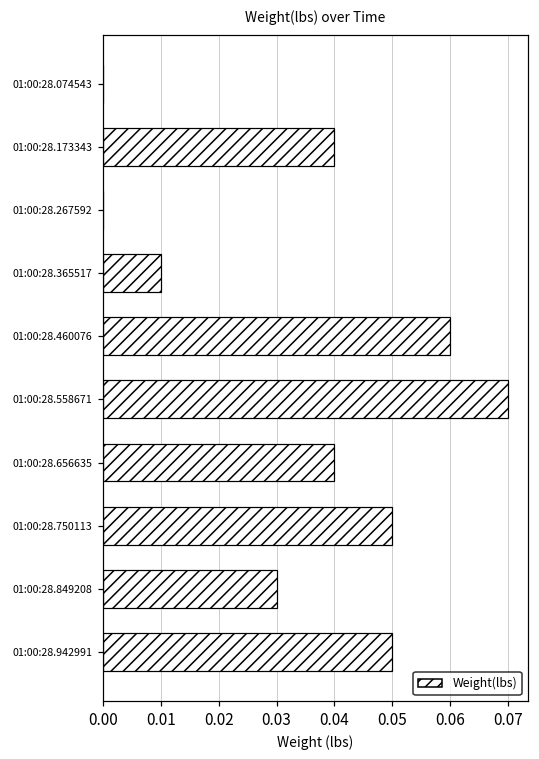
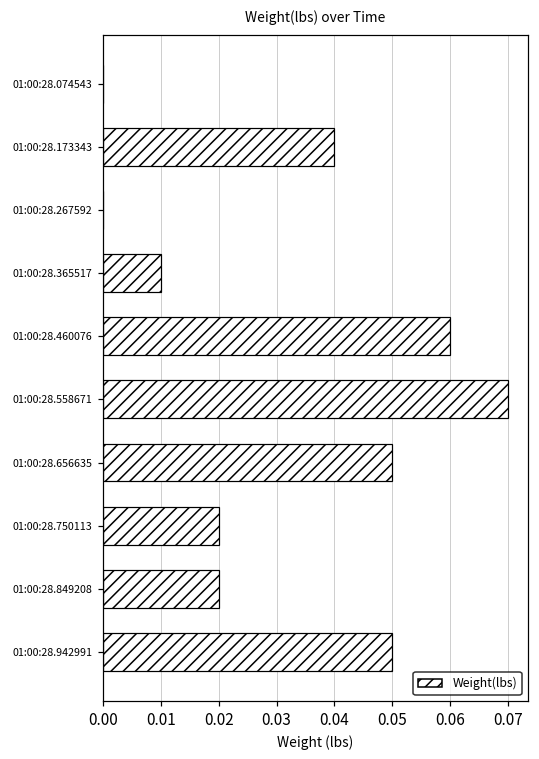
  {
    "01:00:28.074543": 0.00,
    "01:00:28.173343": 0.04,
    "01:00:28.267592": 0.00,
    "01:00:28.365517": 0.01,
    "01:00:28.460076": 0.06,
    "01:00:28.558671": 0.07,
-   "01:00:28.656635": 0.04,
-   "01:00:28.750113": 0.05,
-   "01:00:28.849208": 0.03,
+   "01:00:28.656635": 0.05,
+   "01:00:28.750113": 0.02,
+   "01:00:28.849208": 0.02,
    "01:00:28.942991": 0.05
  }
